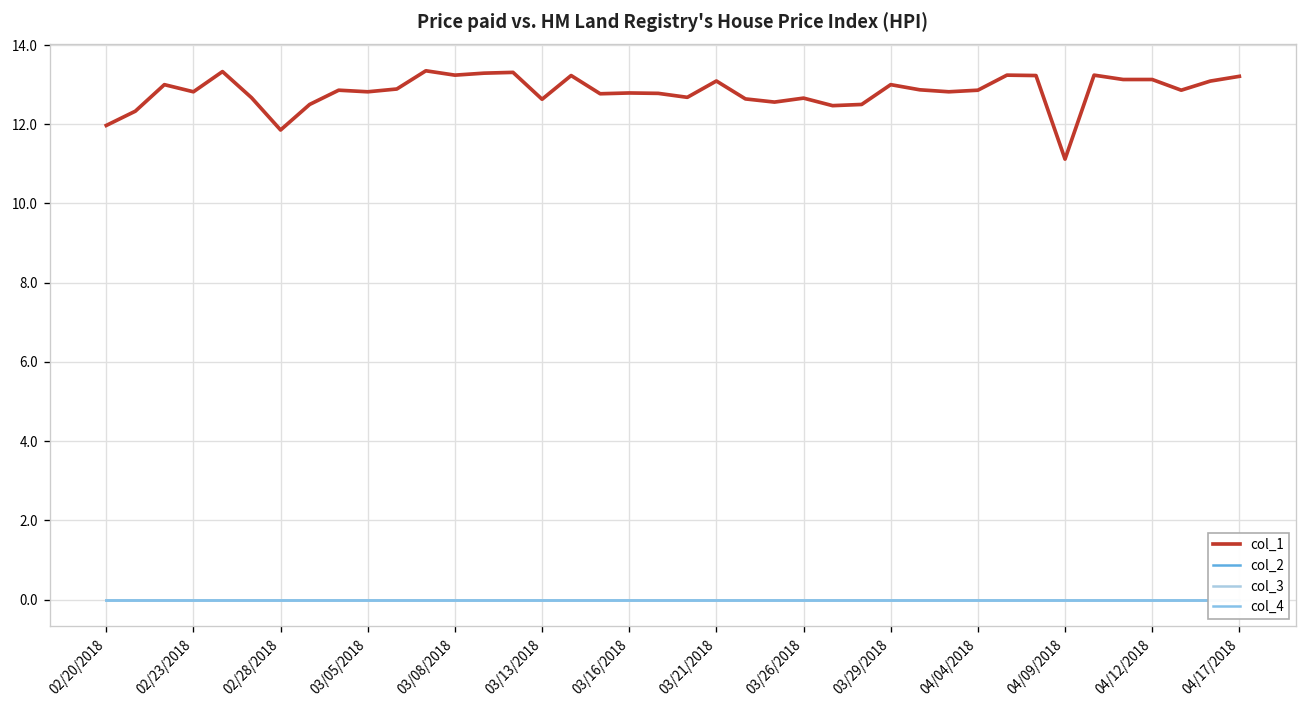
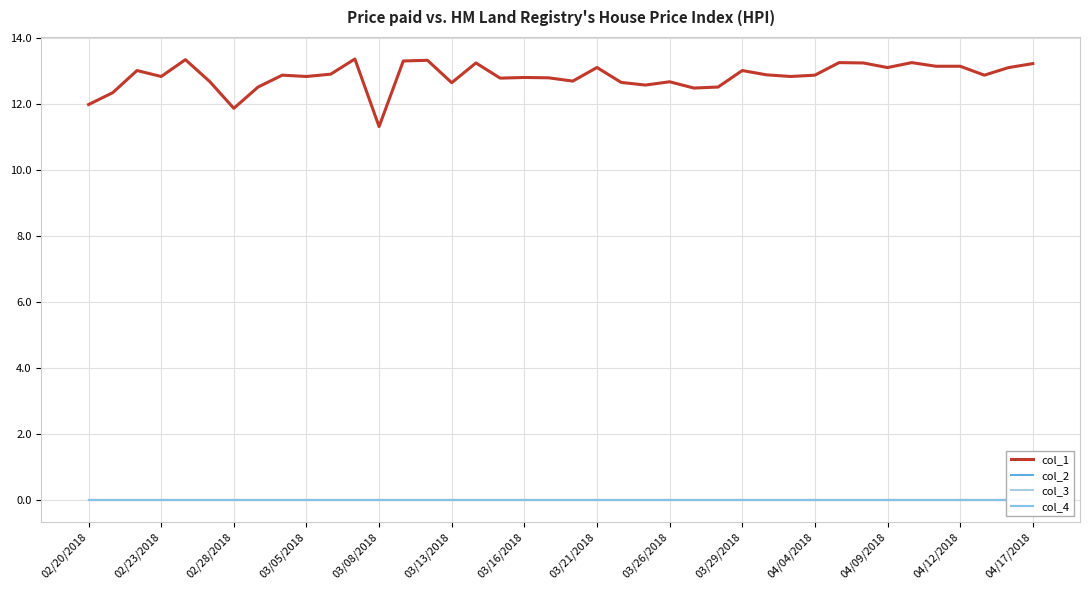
  {
    "col_1": {
      "02/20/2018": 12.0,
      "02/23/2018": 12.8,
      "02/28/2018": 11.9,
      "03/05/2018": 12.8,
-     "03/08/2018": 13.2,
+     "03/08/2018": 11.3,
      "03/13/2018": 12.6,
      "03/16/2018": 12.8,
      "03/21/2018": 13.1,
      "03/26/2018": 12.7,
      "03/29/2018": 13.0,
      "04/04/2018": 12.9,
-     "04/09/2018": 11.1,
+     "04/09/2018": 13.1,
      "04/12/2018": 13.1,
      "04/17/2018": 13.2
    },
    "col_4": {
      "02/20/2018": 0.0,
      "02/23/2018": 0.0,
      "02/28/2018": 0.0,
      "03/05/2018": 0.0,
      "03/08/2018": 0.0,
      "03/13/2018": 0.0,
      "03/16/2018": 0.0,
      "03/21/2018": 0.0,
      "03/26/2018": 0.0,
      "03/29/2018": 0.0,
      "04/04/2018": 0.0,
      "04/09/2018": 0.0,
      "04/12/2018": 0.0
    }
  }
